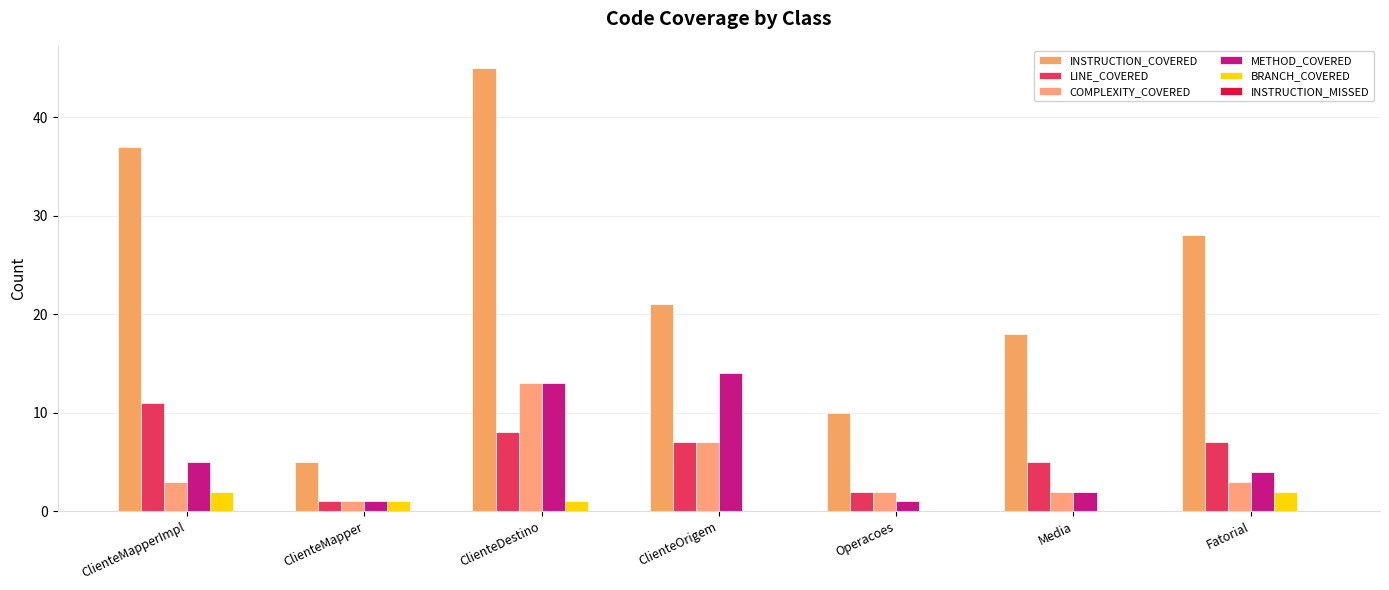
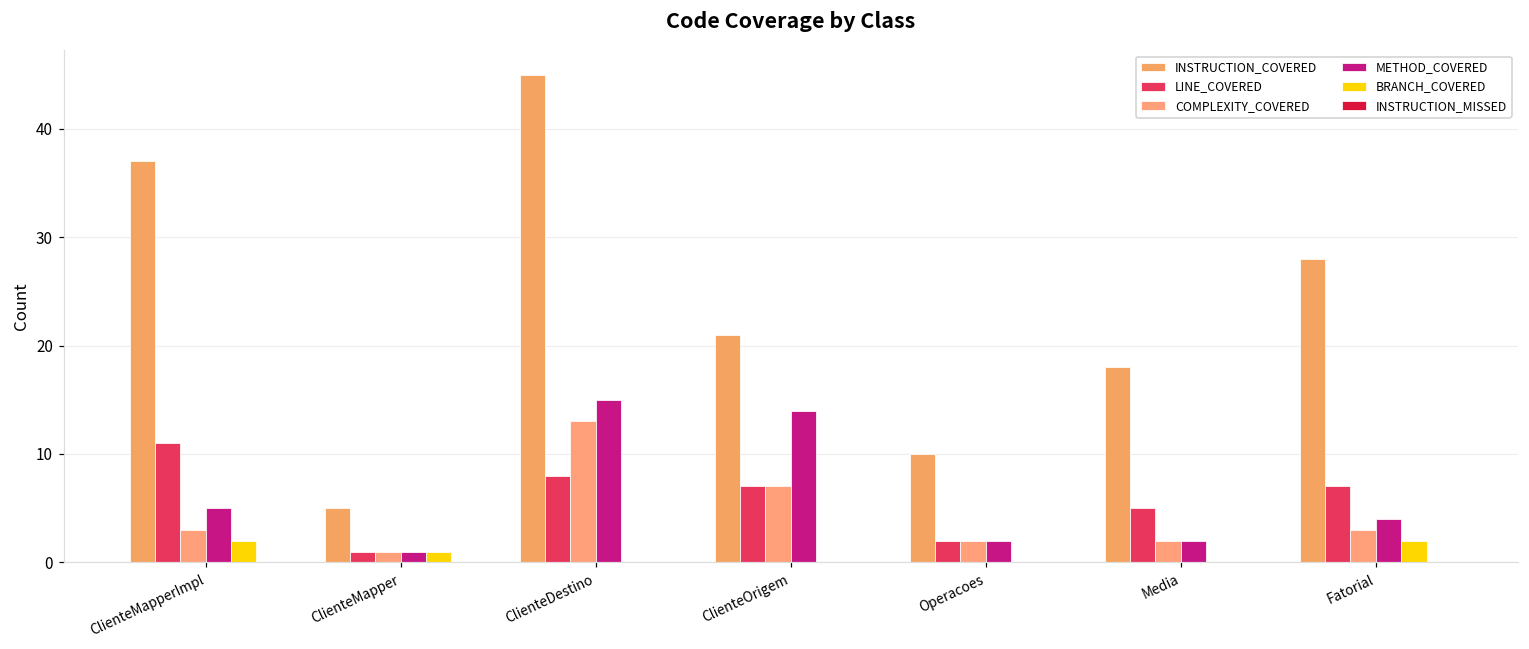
  {
    "METHOD_COVERED": {
      "ClienteMapperImpl": 5,
      "ClienteMapper": 1,
-     "ClienteDestino": 13,
+     "ClienteDestino": 15,
      "ClienteOrigem": 14,
-     "Operacoes": 1,
+     "Operacoes": 2,
      "Media": 2,
      "Fatorial": 4
    },
    "BRANCH_COVERED": {
      "ClienteMapperImpl": 2,
      "ClienteMapper": 1,
-     "ClienteDestino": 1,
+     "ClienteDestino": 0,
      "ClienteOrigem": 0,
      "Operacoes": 0,
      "Media": 0,
      "Fatorial": 2
    }
  }
